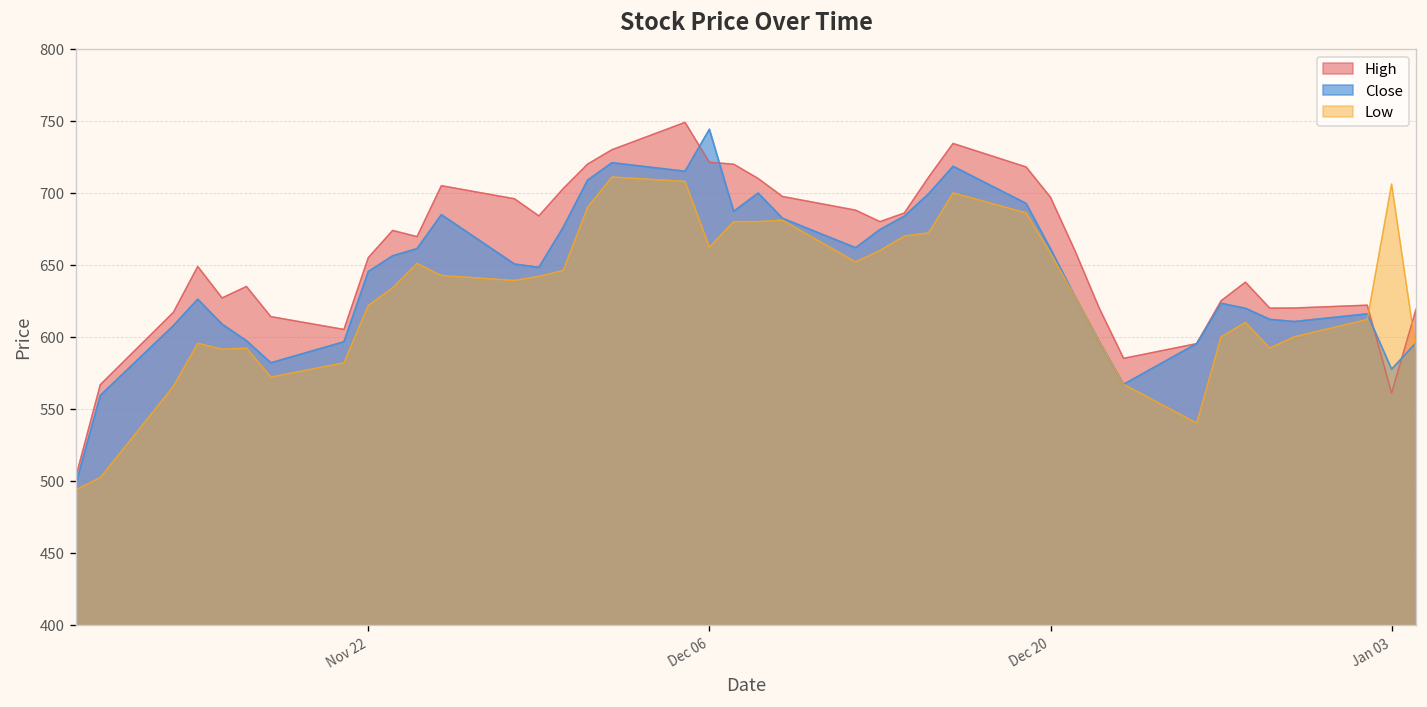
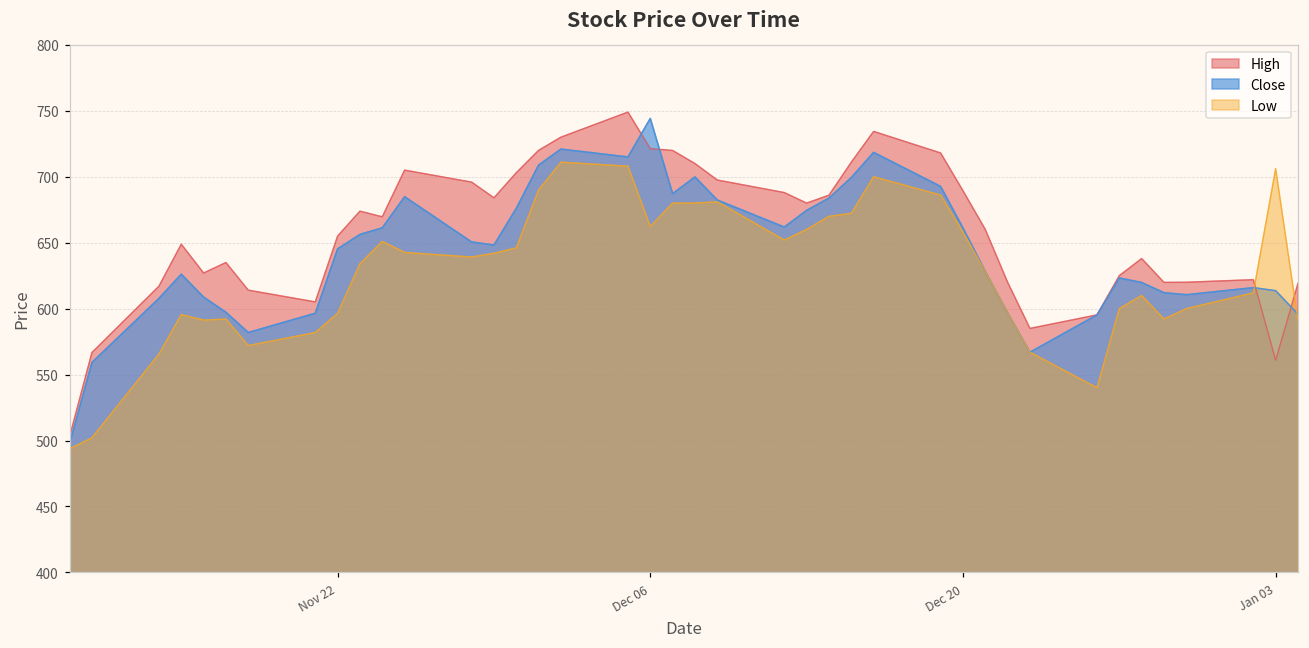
  {
    "High": {
      "Nov 22": 655,
      "Dec 06": 721,
-     "Dec 20": 697,
+     "Dec 20": 689,
      "Jan 03": 561
    },
    "Close": {
      "Nov 22": 645,
      "Dec 06": 744,
      "Dec 20": 661,
-     "Jan 03": 577
+     "Jan 03": 614
    },
    "Low": {
-     "Nov 22": 622,
+     "Nov 22": 597,
      "Dec 06": 662,
      "Dec 20": 658,
      "Jan 03": 706
    }
  }
